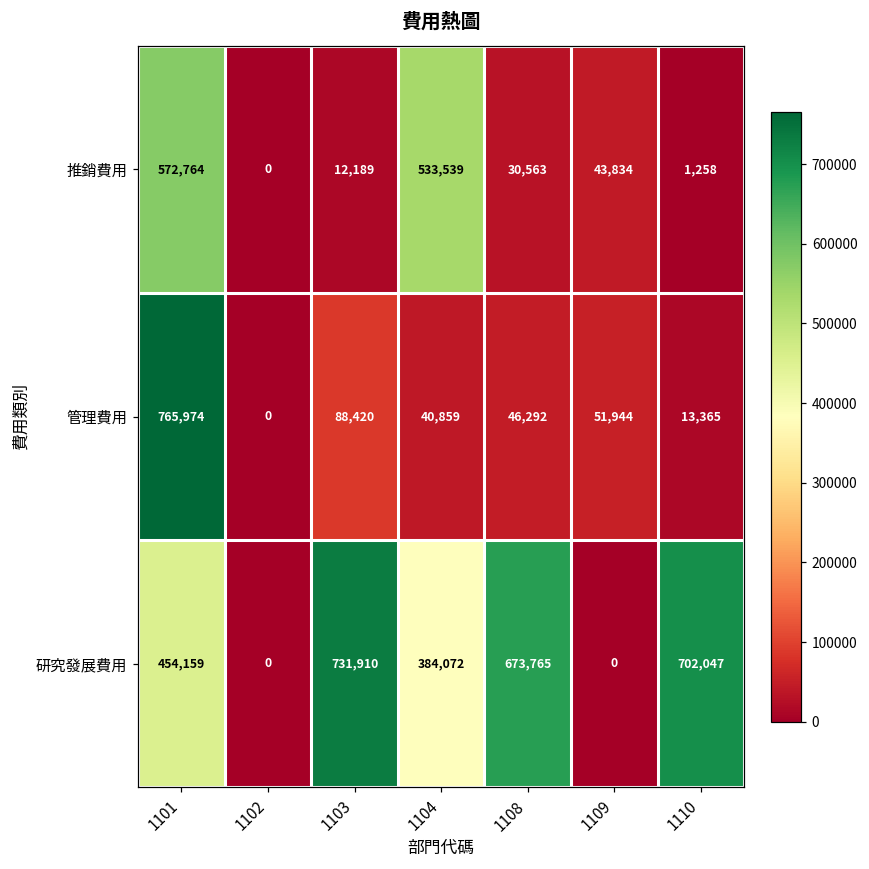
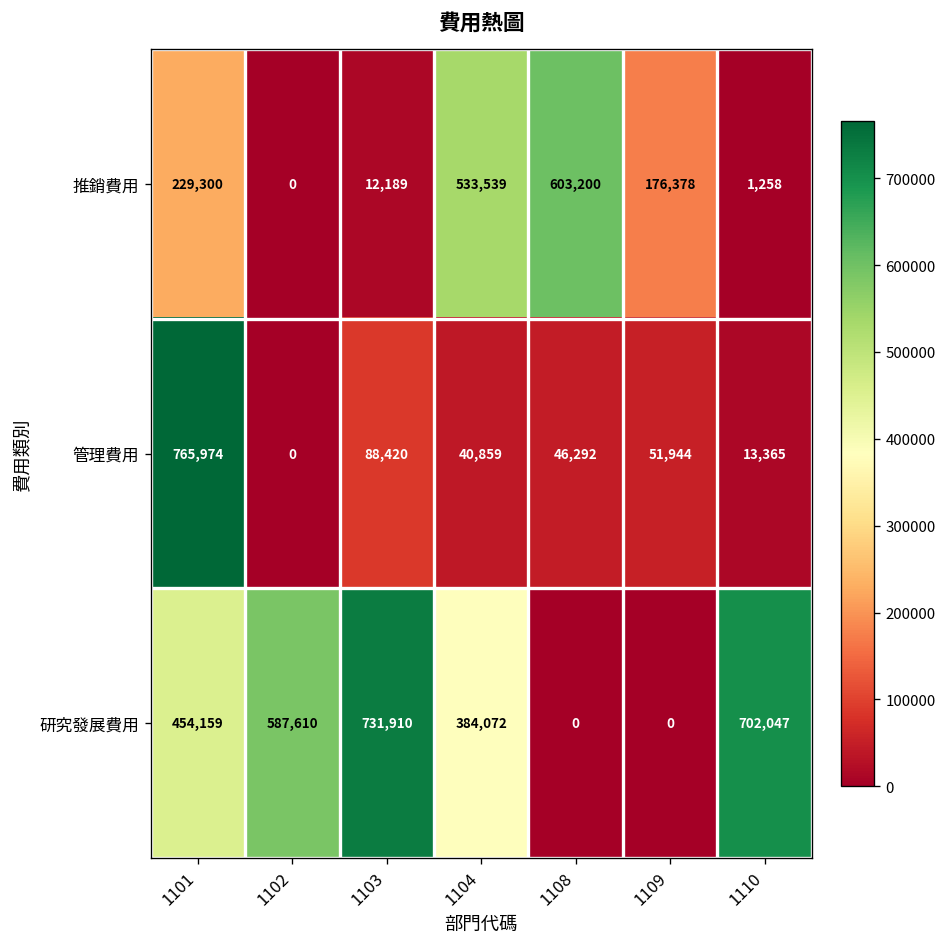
  {
    "推銷費用": {
-     "1101": "572,764",
+     "1101": "229,300",
      "1102": "0",
      "1103": "12,189",
      "1104": "533,539",
-     "1108": "30,563",
-     "1109": "43,834",
+     "1108": "603,200",
+     "1109": "176,378",
      "1110": "1,258"
    },
    "管理費用": {
      "1101": "765,974",
      "1102": "0",
      "1103": "88,420",
      "1104": "40,859",
      "1108": "46,292",
      "1109": "51,944",
      "1110": "13,365"
    },
    "研究發展費用": {
      "1101": "454,159",
-     "1102": "0",
+     "1102": "587,610",
      "1103": "731,910",
      "1104": "384,072",
-     "1108": "673,765",
+     "1108": "0",
      "1109": "0",
      "1110": "702,047"
    }
  }
